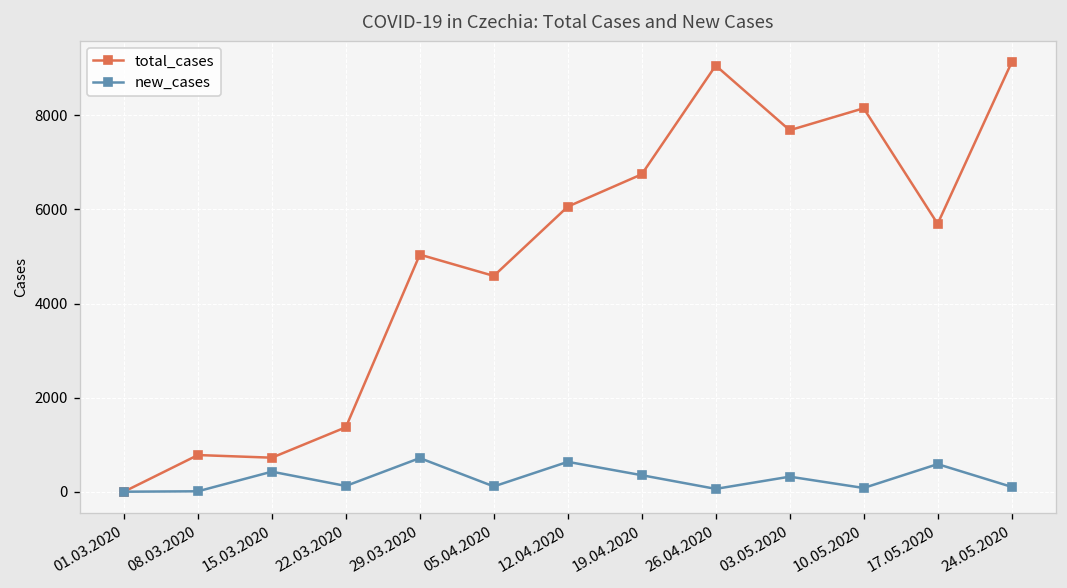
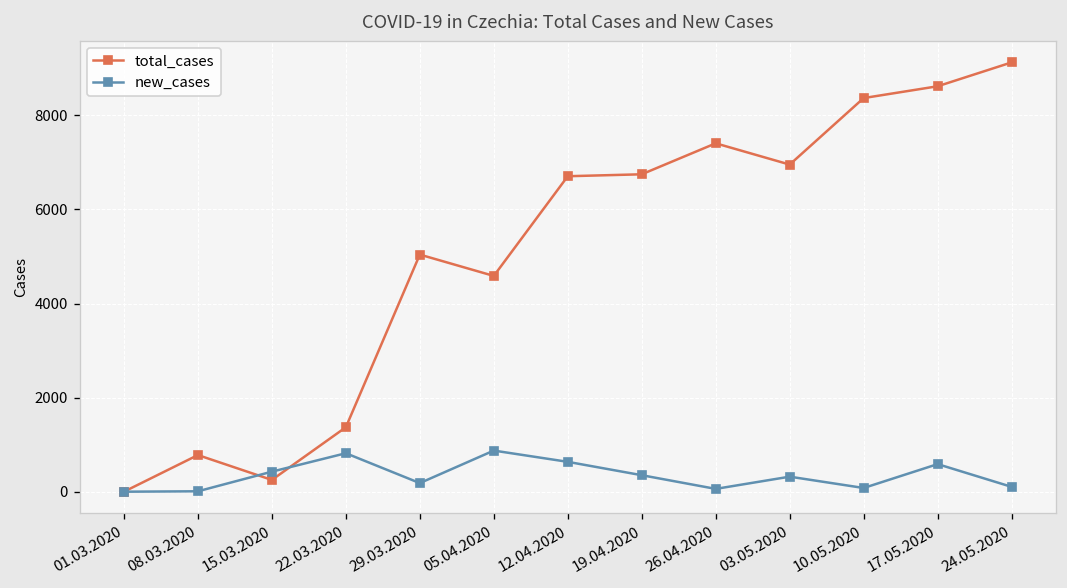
  {
    "total_cases": {
      "08.03.2020": 800,
-     "15.03.2020": 700,
+     "15.03.2020": 300,
      "22.03.2020": 1400,
      "29.03.2020": 5000,
      "05.04.2020": 4600,
-     "12.04.2020": 6100,
+     "12.04.2020": 6700,
      "19.04.2020": 6700,
-     "26.04.2020": 9100,
-     "03.05.2020": 7700,
-     "10.05.2020": 8100,
-     "17.05.2020": 5700,
+     "26.04.2020": 7400,
+     "03.05.2020": 7000,
+     "10.05.2020": 8400,
+     "17.05.2020": 8600,
      "24.05.2020": 9100
    },
    "new_cases": {
      "08.03.2020": 0,
      "15.03.2020": 400,
-     "22.03.2020": 100,
-     "29.03.2020": 700,
-     "05.04.2020": 100,
+     "22.03.2020": 800,
+     "29.03.2020": 200,
+     "05.04.2020": 900,
      "12.04.2020": 600,
      "19.04.2020": 400,
      "26.04.2020": 100,
      "03.05.2020": 300,
      "10.05.2020": 100,
      "17.05.2020": 600,
      "24.05.2020": 100
    }
  }
